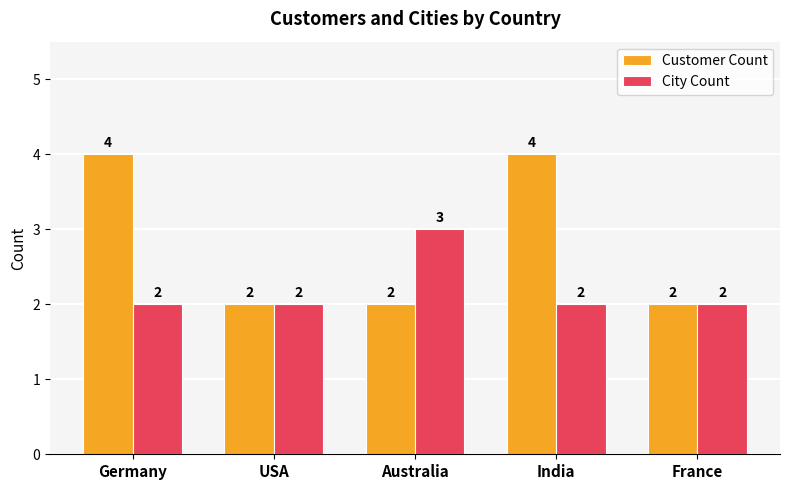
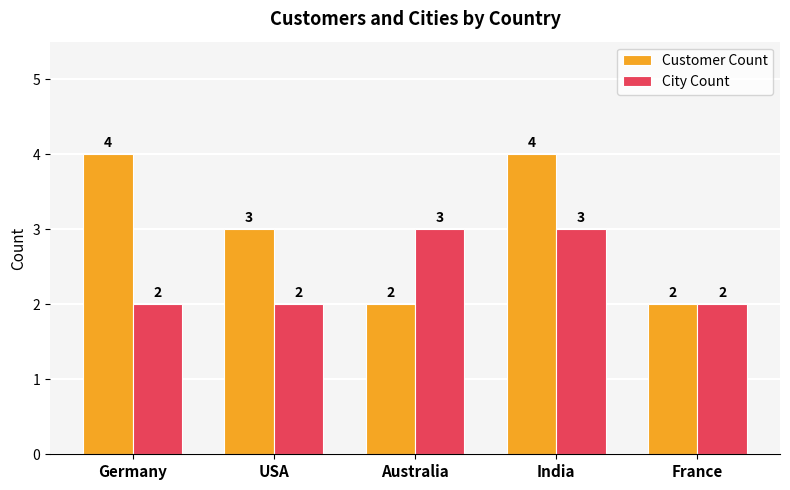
  {
    "Customer Count": {
      "Germany": 4,
-     "USA": 2,
+     "USA": 3,
      "Australia": 2,
      "India": 4,
      "France": 2
    },
    "City Count": {
      "Germany": 2,
      "USA": 2,
      "Australia": 3,
-     "India": 2,
+     "India": 3,
      "France": 2
    }
  }
